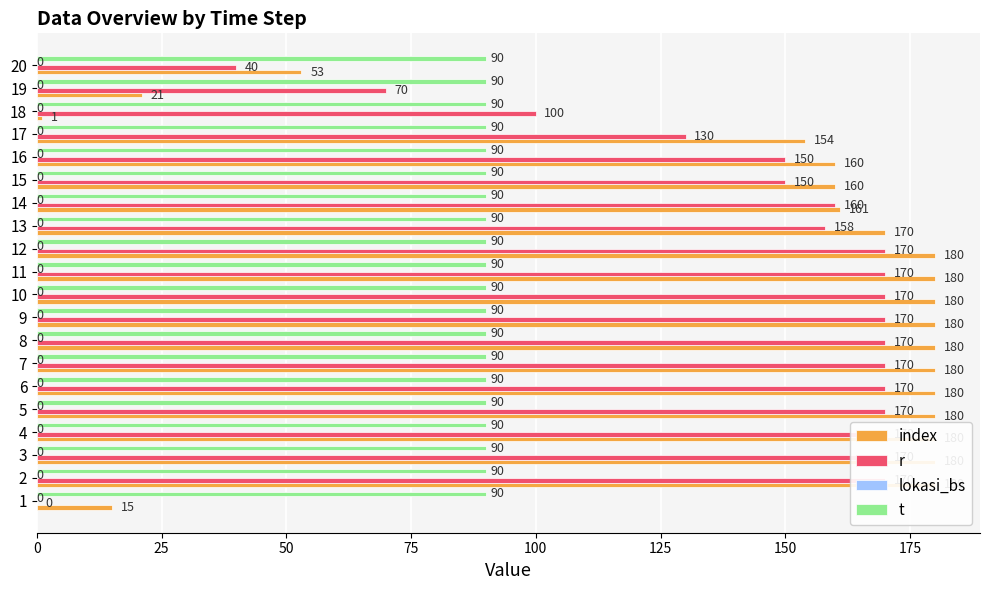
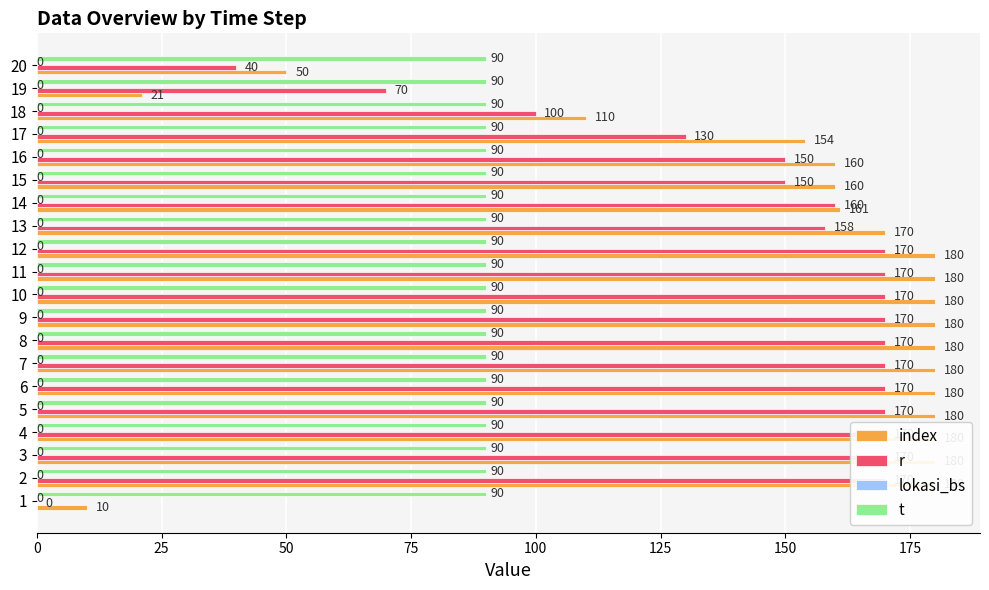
  {
    "index": {
-     "20": 53,
+     "20": 50,
      "19": 21,
-     "18": 1,
+     "18": 110,
      "17": 154,
      "16": 160,
      "15": 160,
      "13": 170,
      "12": 180,
      "11": 180,
      "10": 180,
      "9": 180,
      "8": 180,
      "7": 180,
      "6": 180,
-     "1": 15
+     "1": 10
    },
    "r": {
      "20": 40,
      "19": 70,
      "18": 100,
      "17": 130,
      "16": 150,
      "15": 150,
      "13": 158,
      "12": 170,
      "11": 170,
      "10": 170,
      "9": 170,
      "8": 170,
      "7": 170,
      "6": 170,
      "5": 170,
      "1": 0
    },
    "lokasi_bs": {
      "20": 0,
      "19": 0,
      "18": 0,
      "17": 0,
      "16": 0,
      "15": 0,
      "14": 0,
      "13": 0,
      "12": 0,
      "11": 0,
      "10": 0,
      "9": 0,
      "8": 0,
      "7": 0,
      "6": 0,
      "5": 0,
      "4": 0,
      "3": 0,
      "2": 0,
      "1": 0
    },
    "t": {
      "20": 90,
      "19": 90,
      "18": 90,
      "17": 90,
      "16": 90,
      "15": 90,
      "14": 90,
      "13": 90,
      "12": 90,
      "11": 90,
      "10": 90,
      "9": 90,
      "8": 90,
      "7": 90,
      "6": 90,
      "5": 90,
      "4": 90,
      "3": 90,
      "2": 90,
      "1": 90
    }
  }
